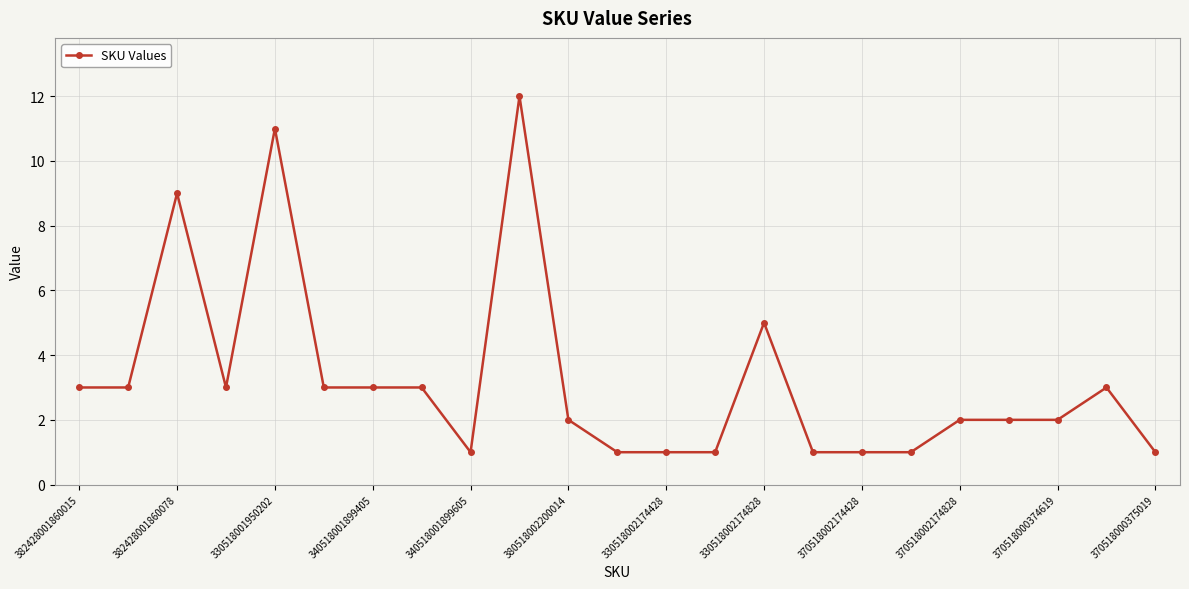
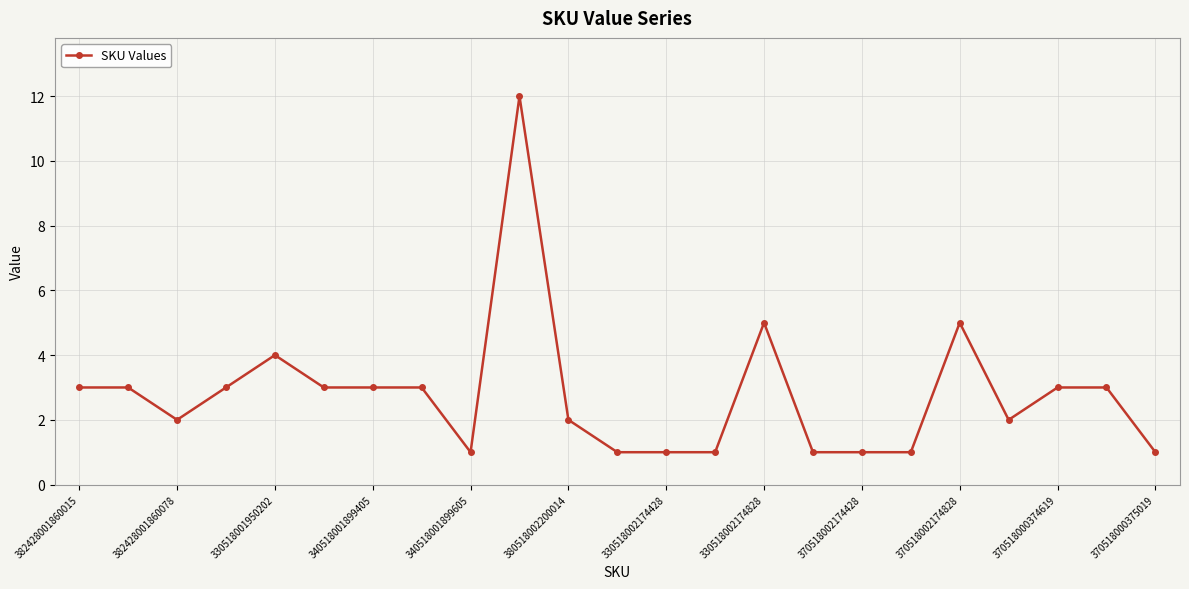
  {
    "382428001860015": 3,
-   "382428001860078": 9,
-   "330518001950202": 11,
+   "382428001860078": 2,
+   "330518001950202": 4,
    "340518001899405": 3,
    "340518001899605": 1,
    "380518002200014": 2,
    "330518002174428": 1,
    "330518002174828": 5,
    "370518002174428": 1,
-   "370518002174828": 2,
-   "370518000374619": 2,
+   "370518002174828": 5,
+   "370518000374619": 3,
    "370518000375019": 1
  }
